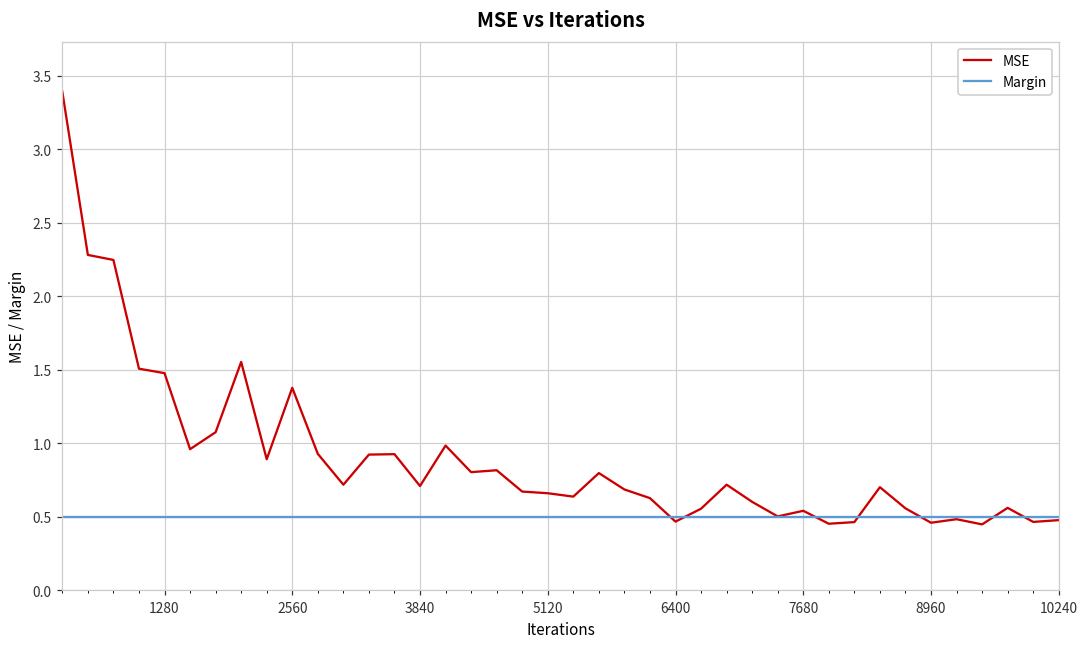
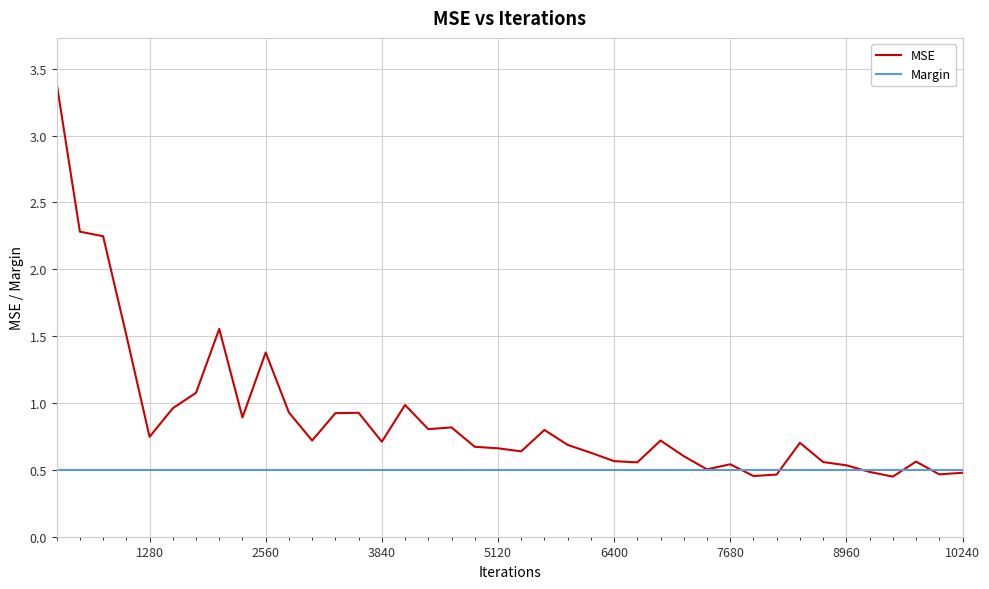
  {
    "MSE": {
-     "1280": 1.48,
+     "1280": 0.75,
      "2560": 1.38,
      "3840": 0.71,
      "5120": 0.66,
-     "6400": 0.47,
+     "6400": 0.57,
      "7680": 0.54,
-     "8960": 0.46,
+     "8960": 0.53,
      "10240": 0.48
    },
    "Margin": {
      "1280": 0.50,
      "2560": 0.50,
      "3840": 0.50,
      "5120": 0.50,
      "6400": 0.50,
      "7680": 0.50,
      "8960": 0.50,
      "10240": 0.50
    }
  }
